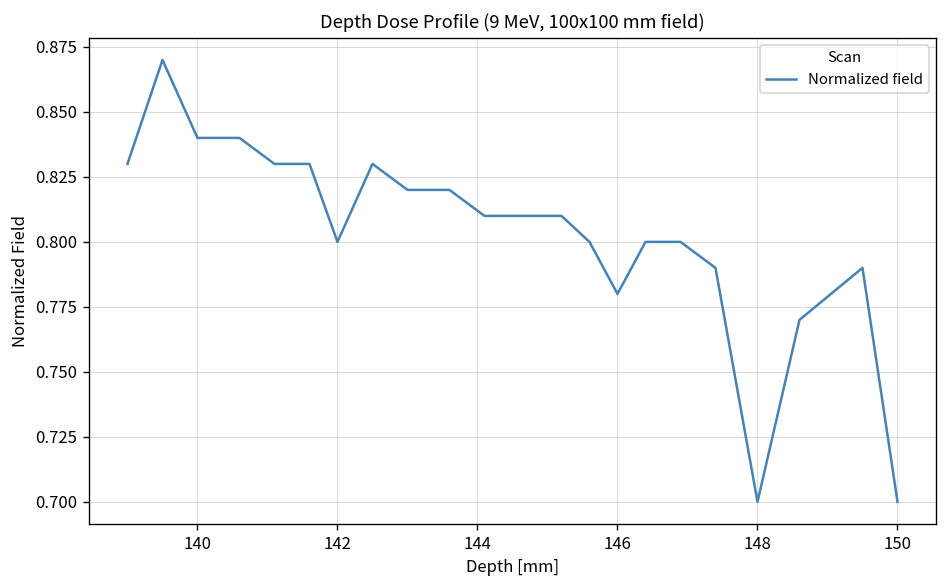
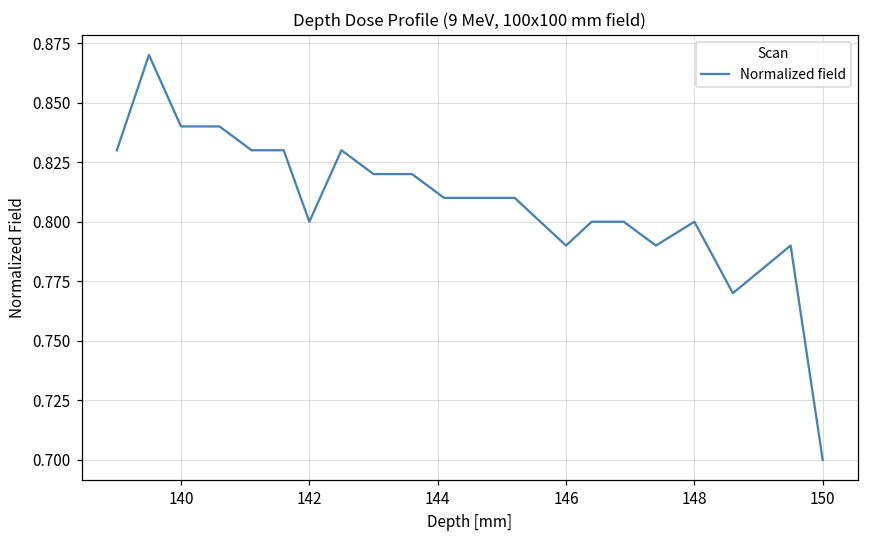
  {
    "140": 0.84,
    "142": 0.80,
-   "146": 0.78,
-   "148": 0.7,
+   "146": 0.79,
+   "148": 0.8,
    "150": 0.70
  }
